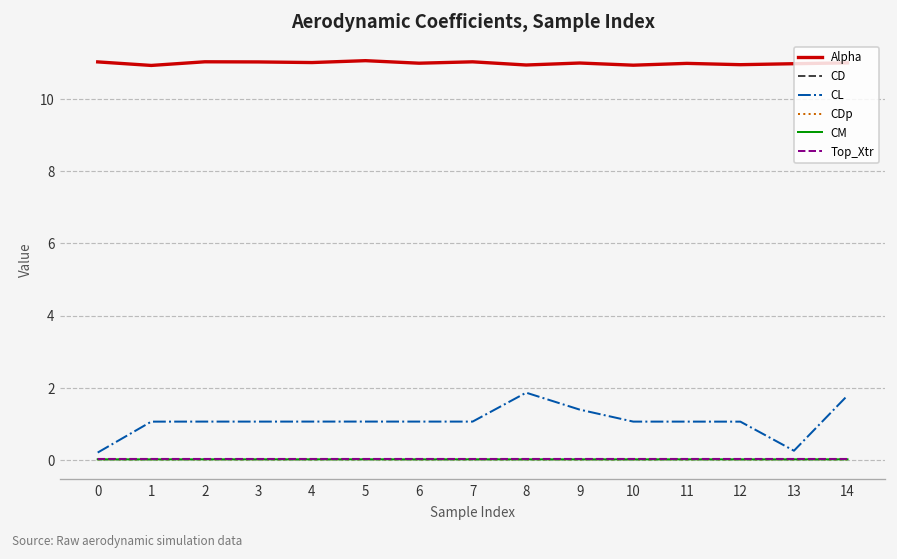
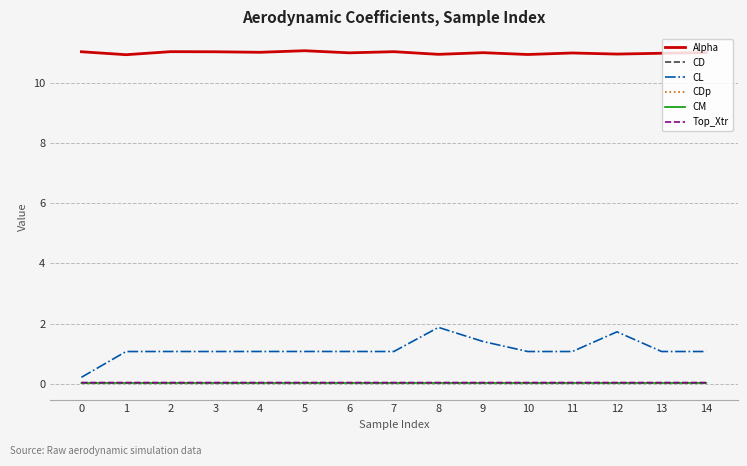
  {
    "Alpha": {
      "0": 11.0,
      "1": 10.9,
      "2": 11.0,
      "3": 11.0,
      "4": 11.0,
      "5": 11.1,
      "6": 11.0,
      "7": 11.0,
      "8": 10.9,
      "9": 11.0,
      "10": 10.9,
      "11": 11.0,
      "12": 10.9
    },
    "Top_Xtr": {
      "0": 0.0,
      "1": 0.0,
      "2": 0.0,
      "3": 0.0,
      "4": 0.0,
      "5": 0.0,
      "6": 0.0,
      "7": 0.0,
      "8": 0.0,
      "9": 0.0,
      "10": 0.0,
      "11": 0.0,
      "12": 0.0,
      "13": 0.0,
      "14": 0.0
    },
    "CL": {
      "0": 0.2,
      "1": 1.1,
      "2": 1.1,
      "3": 1.1,
      "4": 1.1,
      "5": 1.1,
      "6": 1.1,
      "7": 1.1,
      "8": 1.9,
      "9": 1.4,
      "10": 1.1,
      "11": 1.1,
-     "12": 1.1,
-     "13": 0.3,
-     "14": 1.8
+     "12": 1.7,
+     "13": 1.1,
+     "14": 1.1
    }
  }
